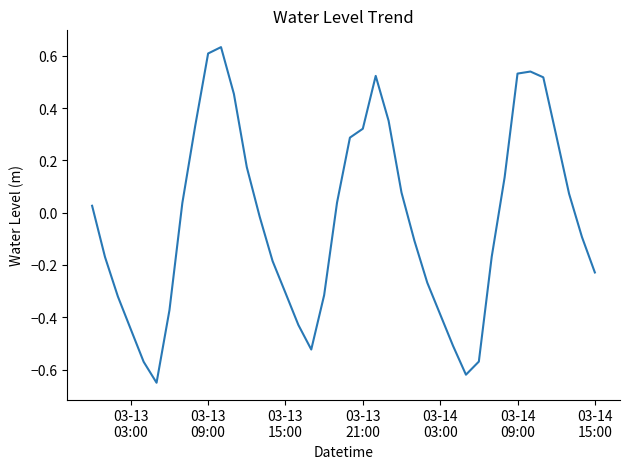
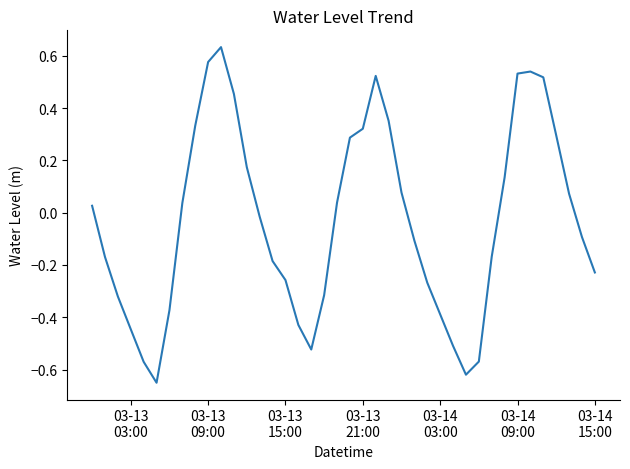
  {
    "03-13 03:00": -0.45,
-   "03-13 09:00": 0.61,
-   "03-13 15:00": -0.31,
+   "03-13 09:00": 0.58,
+   "03-13 15:00": -0.26,
    "03-13 21:00": 0.32,
    "03-14 03:00": -0.39,
    "03-14 09:00": 0.53,
    "03-14 15:00": -0.23
  }
